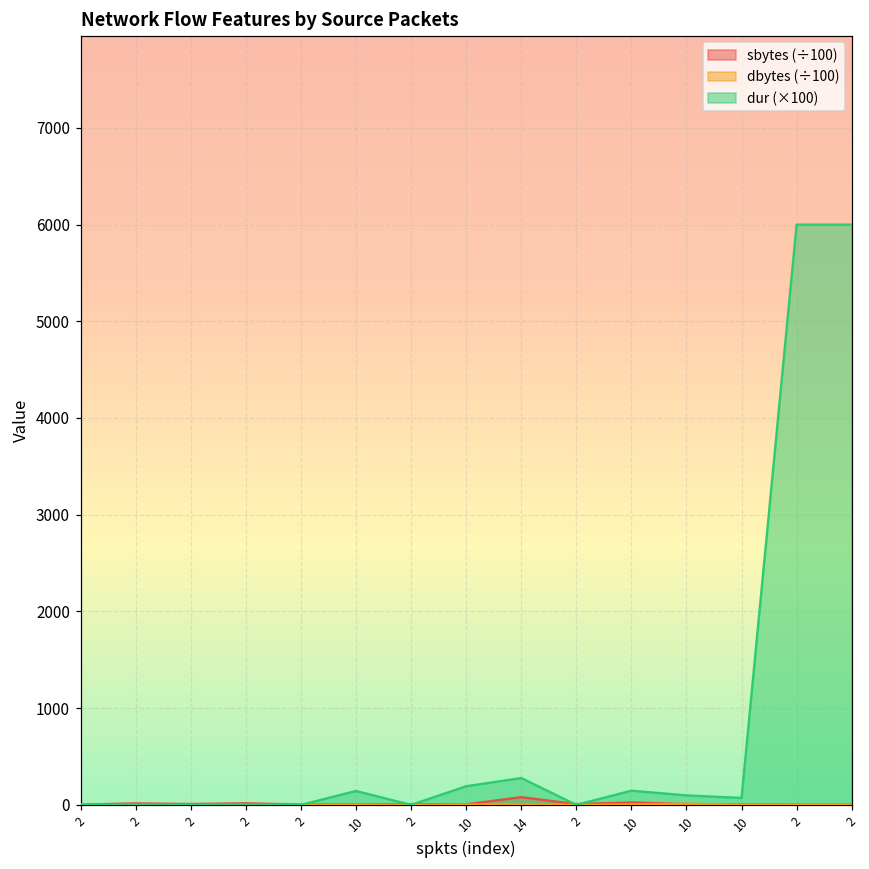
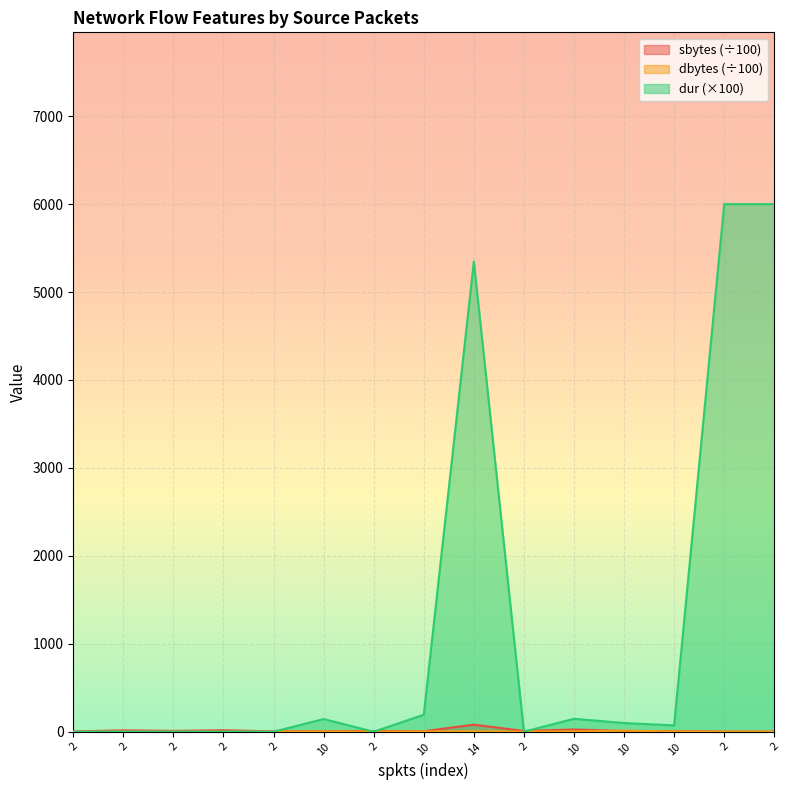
  {
    "sbytes (÷100)": {
      "14": 100
    },
    "dbytes (÷100)": {
      "14": 0
    },
    "dur (×100)": {
-     "14": 300
+     "14": 5300
    }
  }
